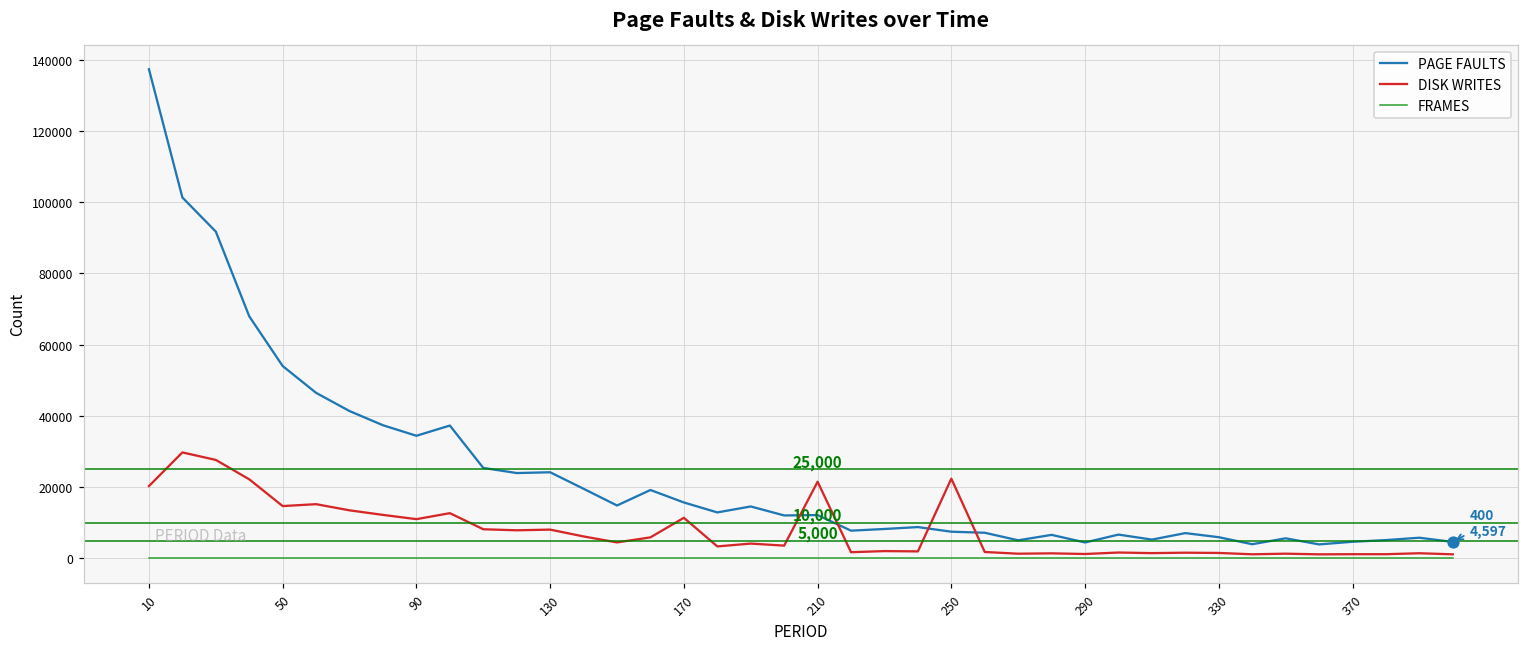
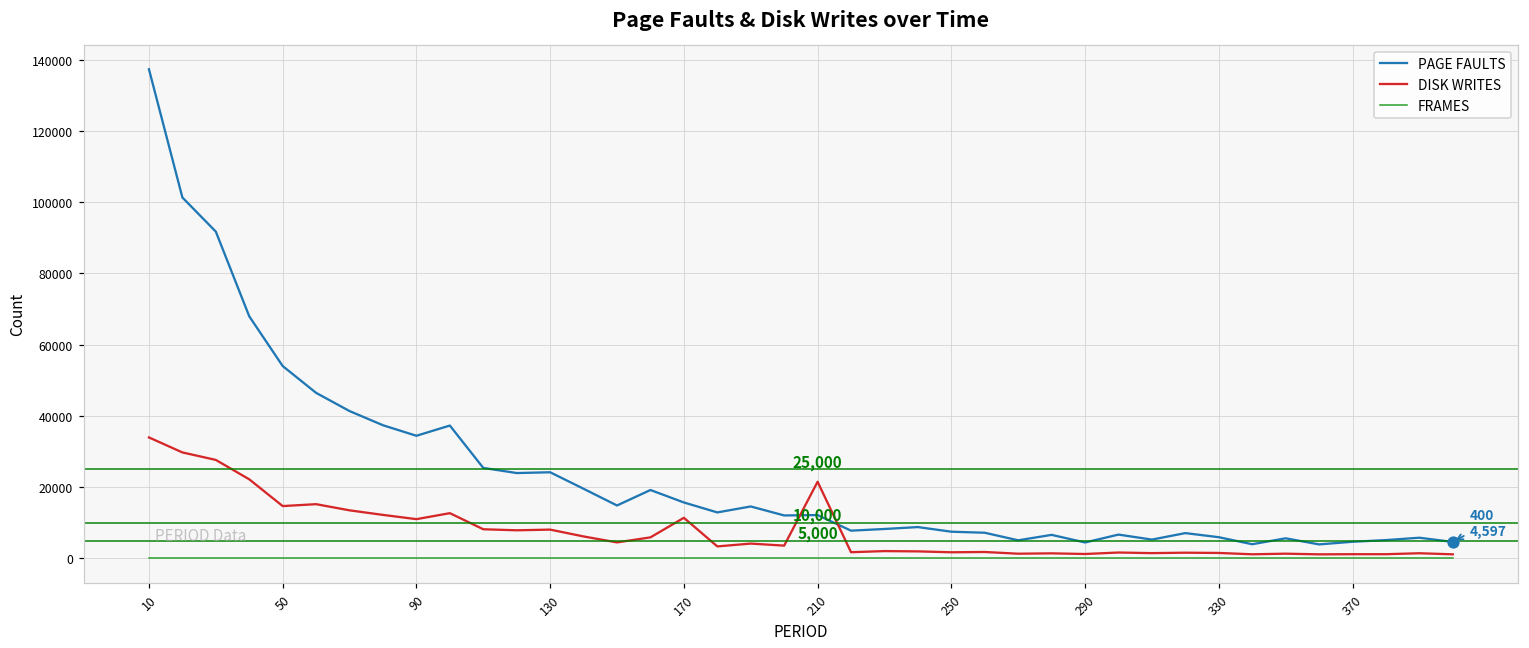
  {
    "DISK WRITES": {
-     "10": 20000,
+     "10": 34000,
      "50": 15000,
      "90": 11000,
      "130": 8000,
      "170": 11000,
-     "250": 22000,
+     "250": 2000,
      "290": 1000,
      "330": 2000,
      "370": 1000
    },
    "FRAMES": {
      "10": 0,
      "50": 0,
      "90": 0,
      "130": 0,
      "170": 0,
      "210": 0,
      "250": 0,
      "290": 0,
      "330": 0,
      "370": 0
    }
  }
